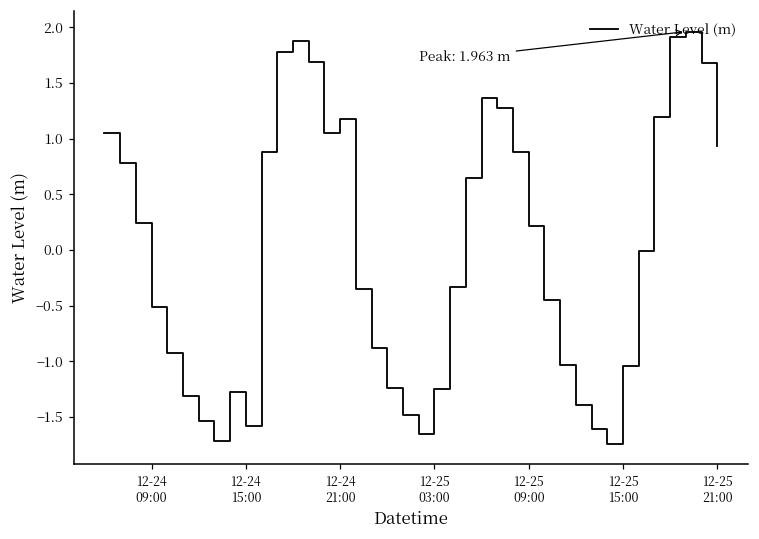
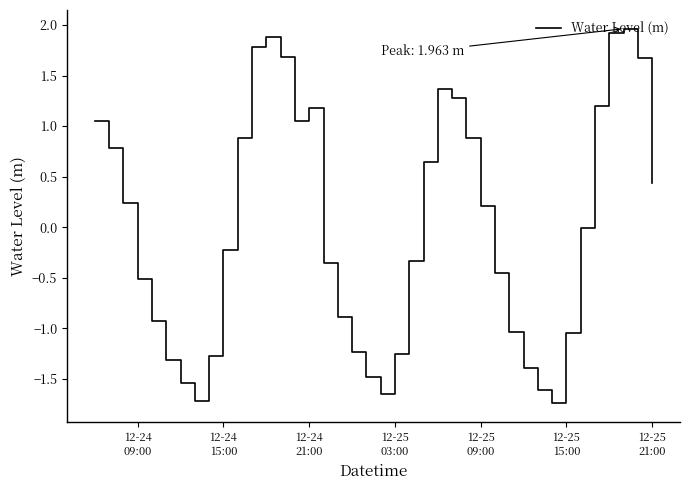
  {
    "12-24 09:00": -0.52,
-   "12-24 15:00": -1.58,
+   "12-24 15:00": -0.23,
    "12-24 21:00": 1.18,
    "12-25 03:00": -1.25,
    "12-25 09:00": 0.21,
    "12-25 15:00": -1.05,
-   "12-25 21:00": 0.93
+   "12-25 21:00": 0.43
  }
